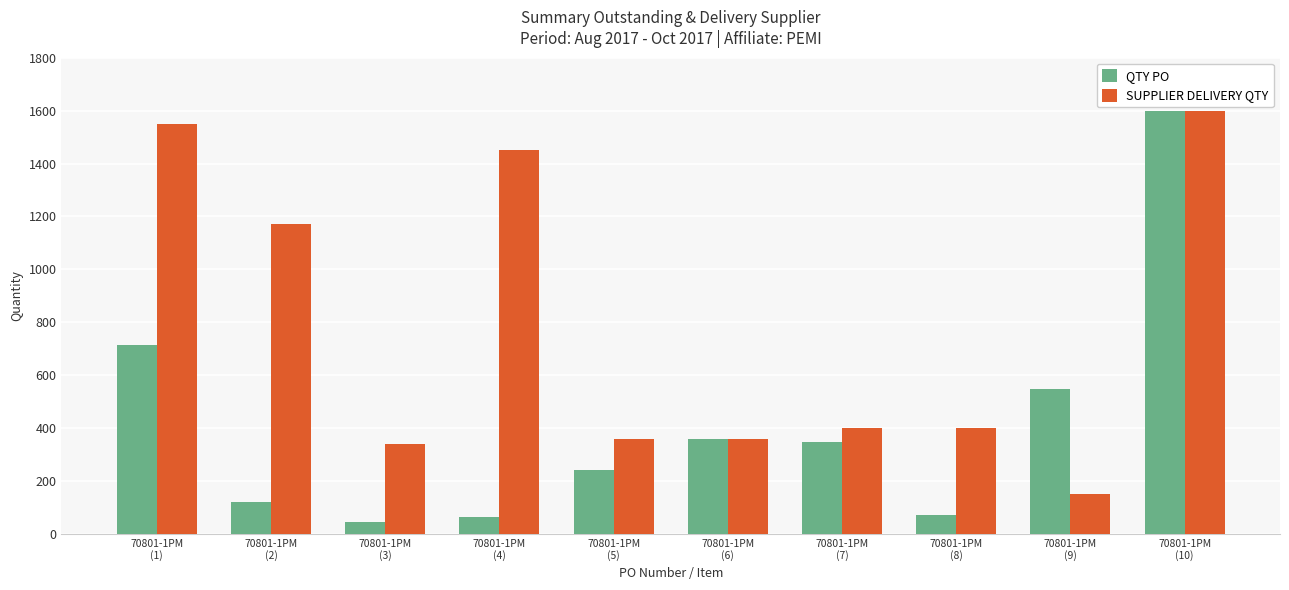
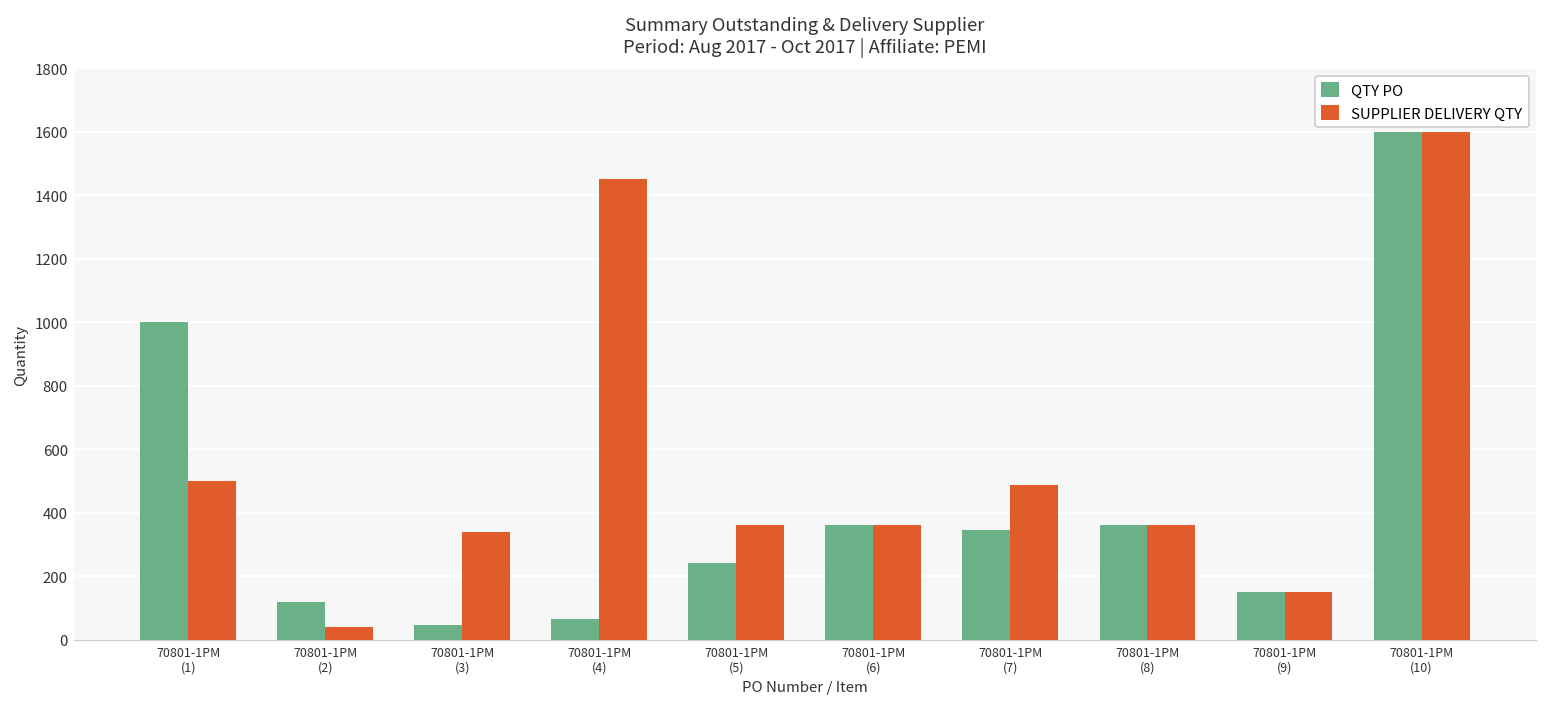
  {
    "QTY PO": {
-     "70801-1PM (1)": 720,
+     "70801-1PM (1)": 1000,
      "70801-1PM (2)": 120,
      "70801-1PM (3)": 50,
      "70801-1PM (4)": 70,
      "70801-1PM (5)": 240,
      "70801-1PM (6)": 360,
      "70801-1PM (7)": 350,
-     "70801-1PM (8)": 70,
-     "70801-1PM (9)": 550,
+     "70801-1PM (8)": 360,
+     "70801-1PM (9)": 150,
      "70801-1PM (10)": 1600
    },
    "SUPPLIER DELIVERY QTY": {
-     "70801-1PM (1)": 1550,
-     "70801-1PM (2)": 1170,
+     "70801-1PM (1)": 500,
+     "70801-1PM (2)": 40,
      "70801-1PM (3)": 340,
      "70801-1PM (4)": 1450,
      "70801-1PM (5)": 360,
      "70801-1PM (6)": 360,
-     "70801-1PM (7)": 400,
-     "70801-1PM (8)": 400,
+     "70801-1PM (7)": 490,
+     "70801-1PM (8)": 360,
      "70801-1PM (9)": 150,
      "70801-1PM (10)": 1600
    }
  }
